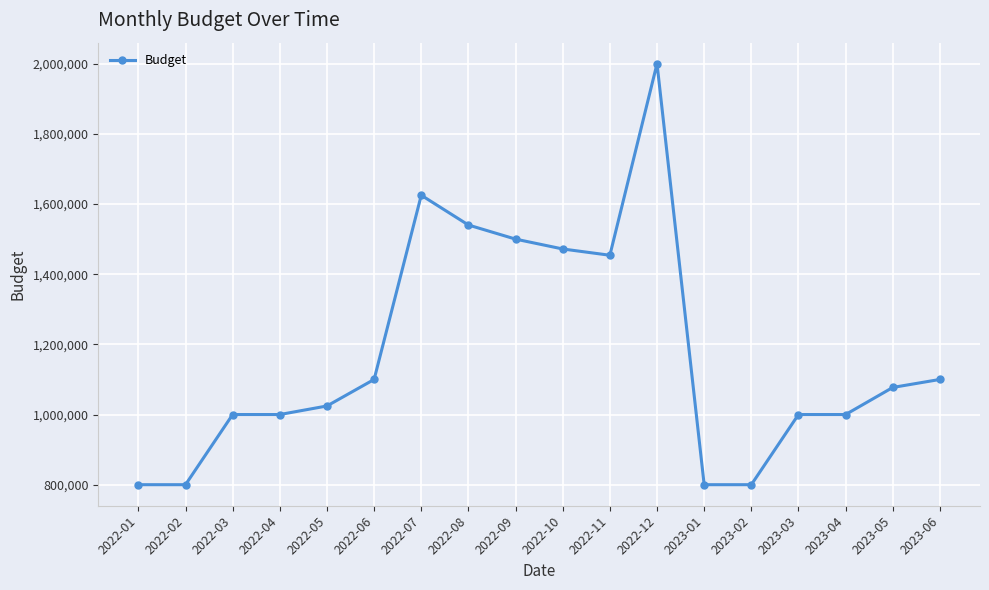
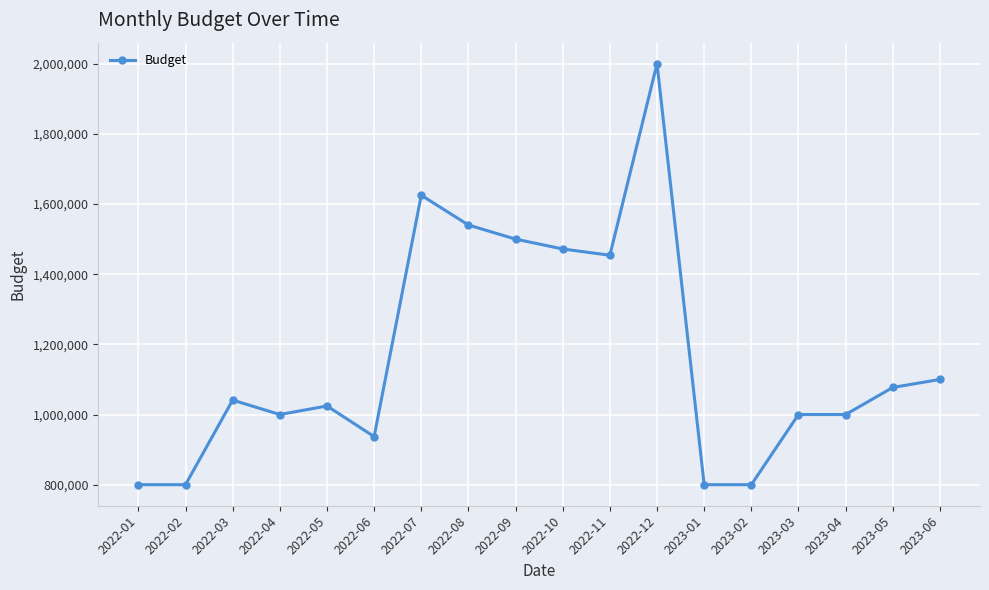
  {
    "2022-01": "800,000",
    "2022-02": "800,000",
-   "2022-03": "1,000,000",
+   "2022-03": "1,040,000",
    "2022-04": "1,000,000",
    "2022-05": "1,020,000",
-   "2022-06": "1,100,000",
+   "2022-06": "940,000",
    "2022-07": "1,630,000",
    "2022-08": "1,540,000",
    "2022-09": "1,500,000",
    "2022-10": "1,470,000",
    "2022-11": "1,450,000",
    "2022-12": "2,000,000",
    "2023-01": "800,000",
    "2023-02": "800,000",
    "2023-03": "1,000,000",
    "2023-04": "1,000,000",
    "2023-05": "1,080,000",
    "2023-06": "1,100,000"
  }
